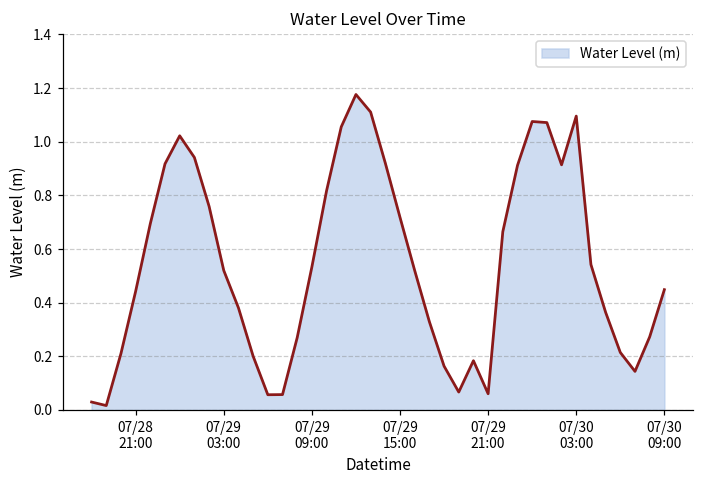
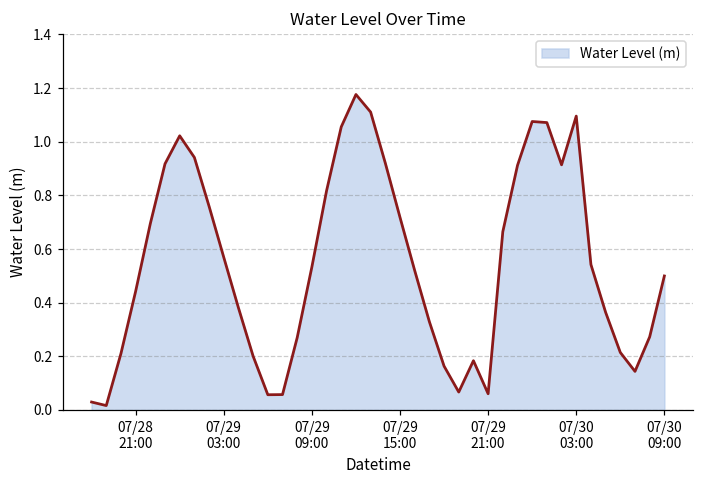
  {
    "07/28 21:00": 0.44,
-   "07/29 03:00": 0.52,
+   "07/29 03:00": 0.57,
    "07/29 09:00": 0.53,
    "07/29 15:00": 0.72,
    "07/29 21:00": 0.06,
    "07/30 03:00": 1.10,
-   "07/30 09:00": 0.45
+   "07/30 09:00": 0.50
  }
